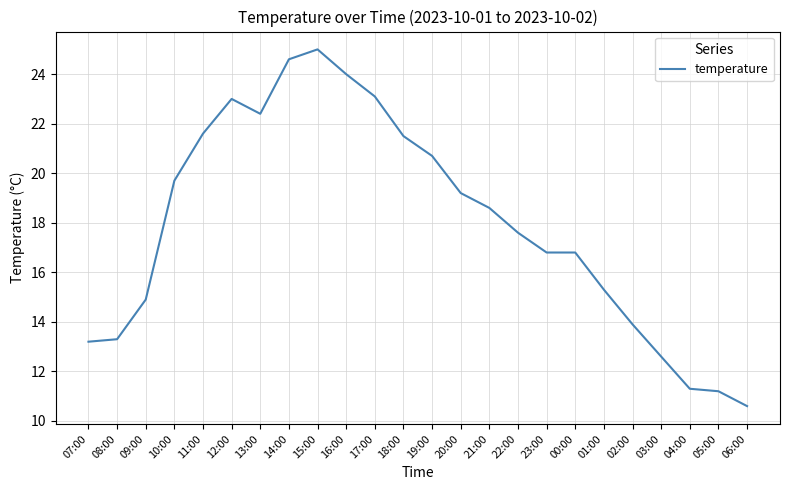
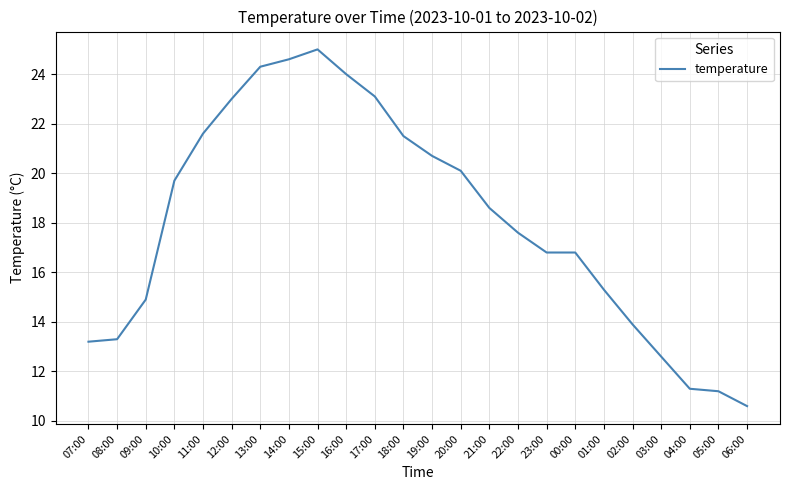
  {
    "07:00": 13.2,
    "08:00": 13.3,
    "09:00": 14.9,
    "10:00": 19.7,
    "11:00": 21.6,
    "12:00": 23.0,
-   "13:00": 22.4,
+   "13:00": 24.3,
    "14:00": 24.6,
    "15:00": 25.0,
    "16:00": 24.0,
    "17:00": 23.1,
    "18:00": 21.5,
    "19:00": 20.7,
-   "20:00": 19.2,
+   "20:00": 20.1,
    "21:00": 18.6,
    "22:00": 17.6,
    "23:00": 16.8,
    "00:00": 16.8,
    "01:00": 15.3,
    "02:00": 13.9,
    "03:00": 12.6,
    "04:00": 11.3,
    "05:00": 11.2,
    "06:00": 10.6
  }
